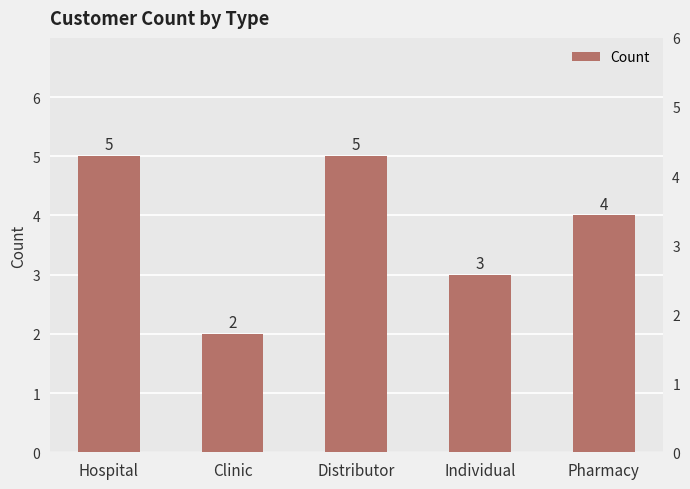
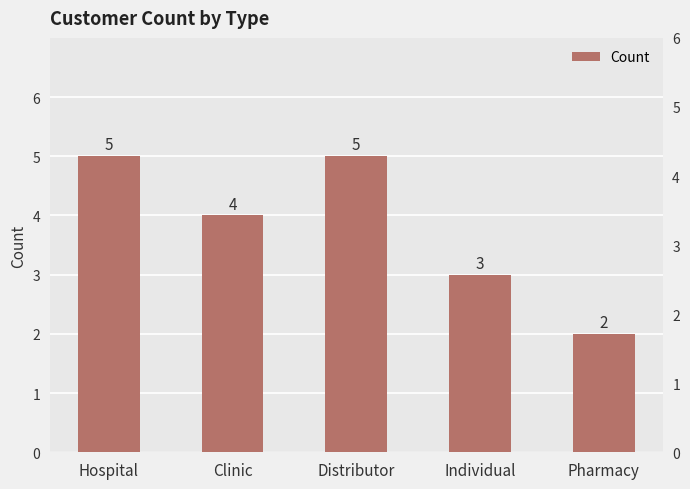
  {
    "Hospital": 5,
-   "Clinic": 2,
+   "Clinic": 4,
    "Distributor": 5,
    "Individual": 3,
-   "Pharmacy": 4
+   "Pharmacy": 2
  }
